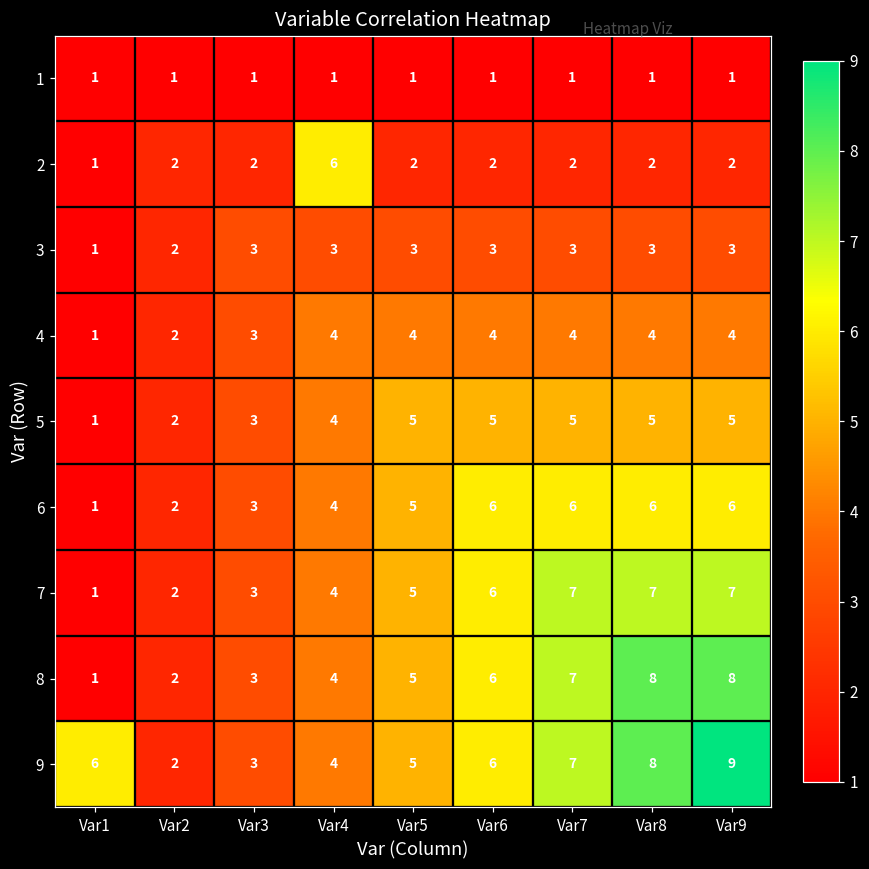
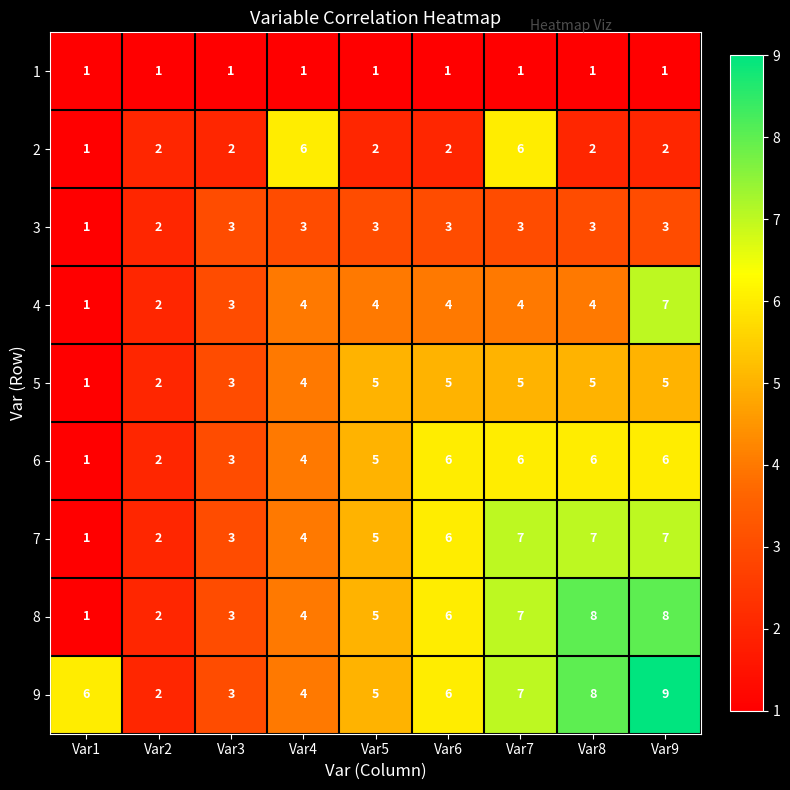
  {
    "1": {
      "Var1": 1,
      "Var2": 1,
      "Var3": 1,
      "Var4": 1,
      "Var5": 1,
      "Var6": 1,
      "Var7": 1,
      "Var8": 1,
      "Var9": 1
    },
    "2": {
      "Var1": 1,
      "Var2": 2,
      "Var3": 2,
      "Var4": 6,
      "Var5": 2,
      "Var6": 2,
-     "Var7": 2,
+     "Var7": 6,
      "Var8": 2,
      "Var9": 2
    },
    "3": {
      "Var1": 1,
      "Var2": 2,
      "Var3": 3,
      "Var4": 3,
      "Var5": 3,
      "Var6": 3,
      "Var7": 3,
      "Var8": 3,
      "Var9": 3
    },
    "4": {
      "Var1": 1,
      "Var2": 2,
      "Var3": 3,
      "Var4": 4,
      "Var5": 4,
      "Var6": 4,
      "Var7": 4,
      "Var8": 4,
-     "Var9": 4
+     "Var9": 7
    },
    "5": {
      "Var1": 1,
      "Var2": 2,
      "Var3": 3,
      "Var4": 4,
      "Var5": 5,
      "Var6": 5,
      "Var7": 5,
      "Var8": 5,
      "Var9": 5
    },
    "6": {
      "Var1": 1,
      "Var2": 2,
      "Var3": 3,
      "Var4": 4,
      "Var5": 5,
      "Var6": 6,
      "Var7": 6,
      "Var8": 6,
      "Var9": 6
    },
    "7": {
      "Var1": 1,
      "Var2": 2,
      "Var3": 3,
      "Var4": 4,
      "Var5": 5,
      "Var6": 6,
      "Var7": 7,
      "Var8": 7,
      "Var9": 7
    },
    "8": {
      "Var1": 1,
      "Var2": 2,
      "Var3": 3,
      "Var4": 4,
      "Var5": 5,
      "Var6": 6,
      "Var7": 7,
      "Var8": 8,
      "Var9": 8
    },
    "9": {
      "Var1": 6,
      "Var2": 2,
      "Var3": 3,
      "Var4": 4,
      "Var5": 5,
      "Var6": 6,
      "Var7": 7,
      "Var8": 8,
      "Var9": 9
    }
  }
